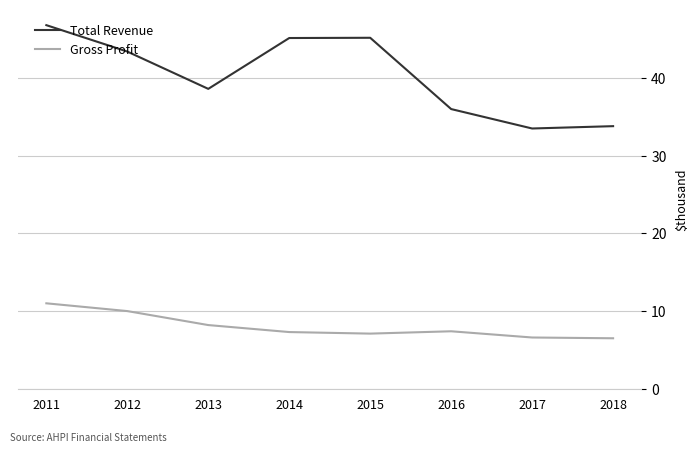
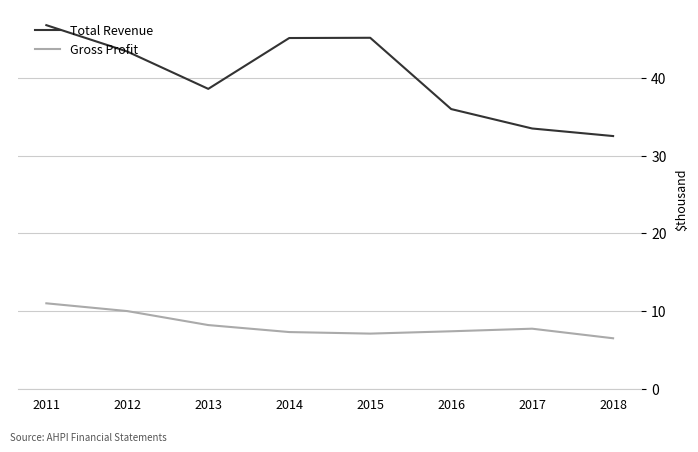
  {
    "Total Revenue": {
      "2011": 47,
      "2012": 43,
      "2013": 39,
      "2014": 45,
      "2015": 45,
      "2016": 36,
      "2017": 34,
-     "2018": 34
+     "2018": 33
    },
    "Gross Profit": {
      "2011": 11,
      "2012": 10,
      "2013": 8,
      "2014": 7,
      "2015": 7,
      "2016": 7,
-     "2017": 7,
+     "2017": 8,
      "2018": 7
    }
  }
